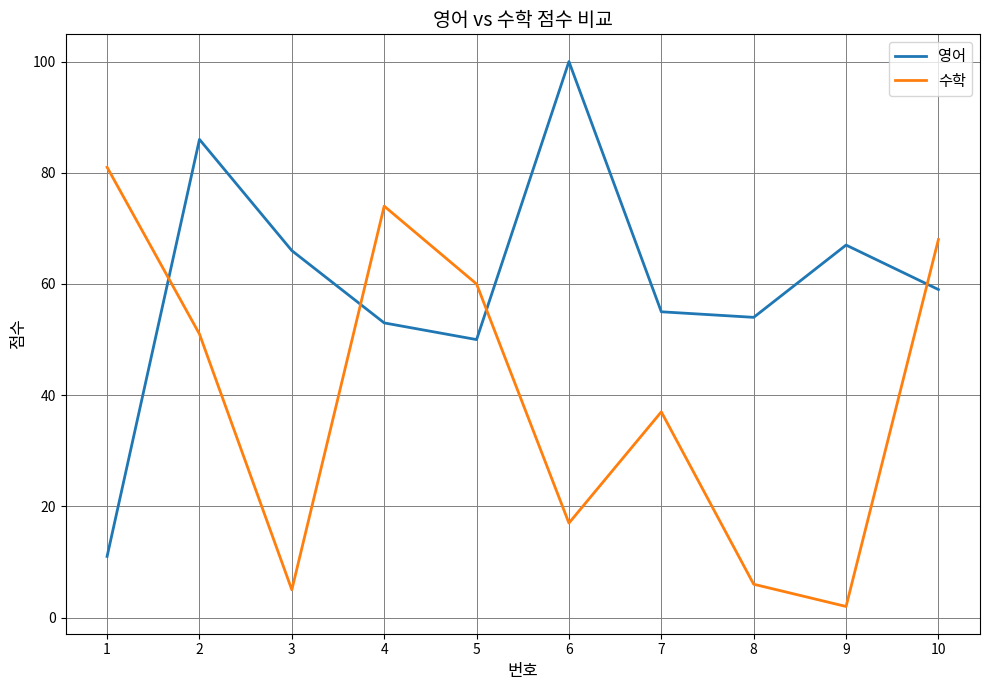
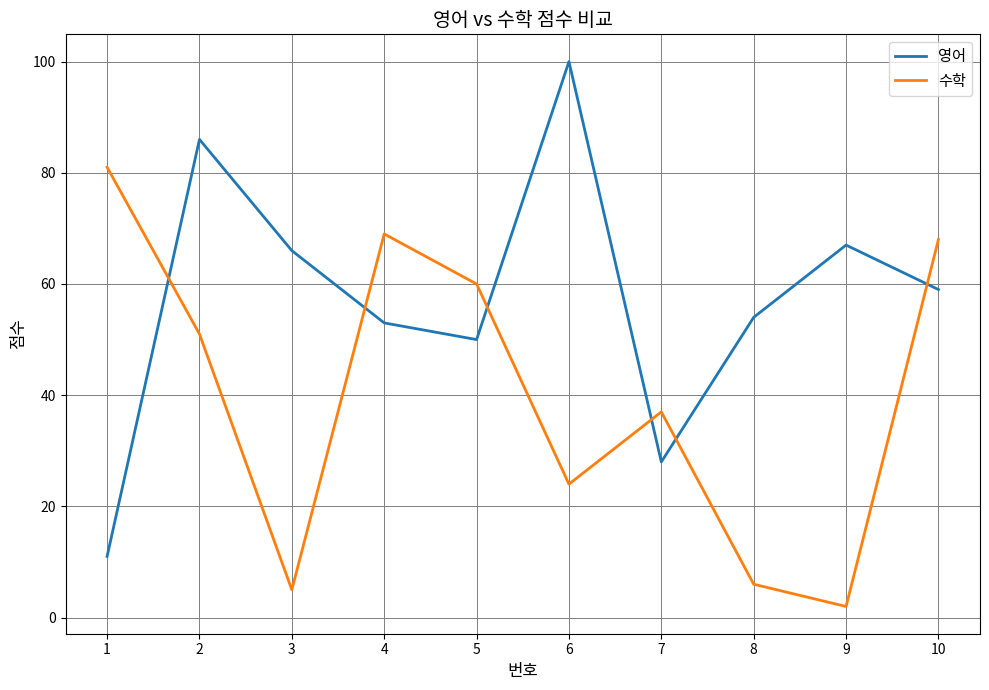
  {
    "영어": {
      "1": 11,
      "2": 86,
      "3": 66,
      "4": 53,
      "5": 50,
      "6": 100,
-     "7": 55,
+     "7": 28,
      "8": 54,
      "9": 67,
      "10": 59
    },
    "수학": {
      "1": 81,
      "2": 51,
      "3": 5,
-     "4": 74,
+     "4": 69,
      "5": 60,
-     "6": 17,
+     "6": 24,
      "7": 37,
      "8": 6,
      "9": 2,
      "10": 68
    }
  }
